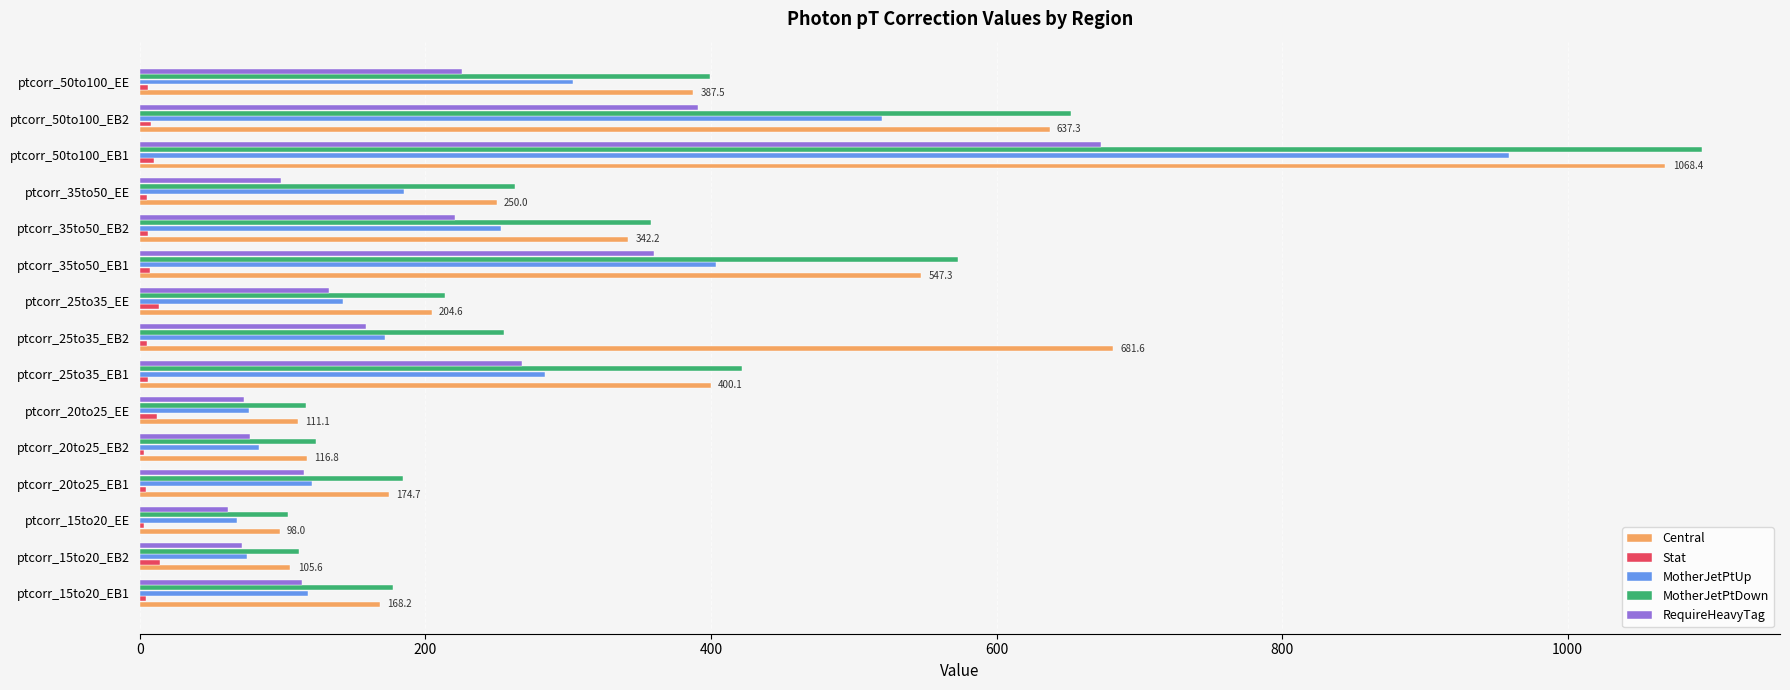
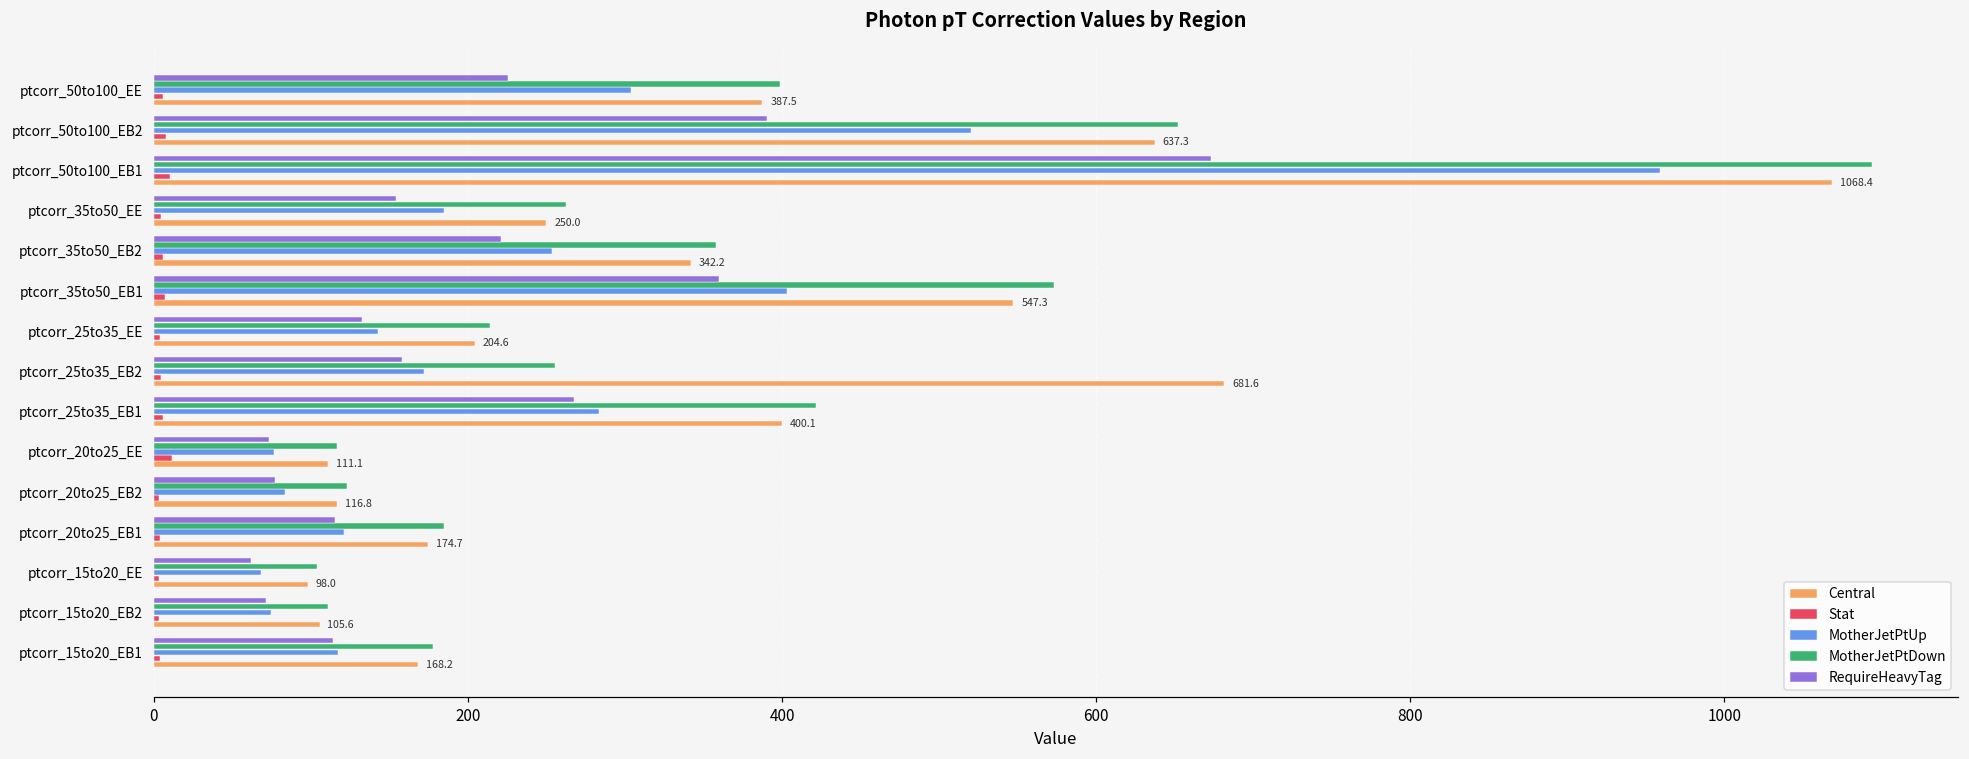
  {
    "Central": {
      "ptcorr_50to100_EE": 387.5,
      "ptcorr_50to100_EB2": 637.3,
      "ptcorr_50to100_EB1": 1068.4,
      "ptcorr_35to50_EE": 250.0,
      "ptcorr_35to50_EB2": 342.2,
      "ptcorr_35to50_EB1": 547.3,
      "ptcorr_25to35_EE": 204.6,
      "ptcorr_25to35_EB2": 681.6,
      "ptcorr_25to35_EB1": 400.1,
      "ptcorr_20to25_EE": 111.1,
      "ptcorr_20to25_EB2": 116.8,
      "ptcorr_20to25_EB1": 174.7,
      "ptcorr_15to20_EE": 98.0,
      "ptcorr_15to20_EB2": 105.6,
      "ptcorr_15to20_EB1": 168.2
    },
    "Stat": {
      "ptcorr_50to100_EE": 6,
      "ptcorr_50to100_EB2": 8,
      "ptcorr_50to100_EB1": 10,
      "ptcorr_35to50_EE": 5,
      "ptcorr_35to50_EB2": 6,
      "ptcorr_35to50_EB1": 7,
-     "ptcorr_25to35_EE": 13,
+     "ptcorr_25to35_EE": 4,
      "ptcorr_25to35_EB2": 5,
      "ptcorr_25to35_EB1": 6,
      "ptcorr_20to25_EE": 12,
      "ptcorr_20to25_EB2": 3,
      "ptcorr_20to25_EB1": 4,
      "ptcorr_15to20_EE": 3,
-     "ptcorr_15to20_EB2": 15,
+     "ptcorr_15to20_EB2": 3,
      "ptcorr_15to20_EB1": 4
    },
    "MotherJetPtUp": {
      "ptcorr_50to100_EE": 304,
      "ptcorr_50to100_EB2": 520,
      "ptcorr_50to100_EB1": 959,
      "ptcorr_35to50_EE": 185,
      "ptcorr_35to50_EB2": 253,
      "ptcorr_35to50_EB1": 403,
      "ptcorr_25to35_EE": 142,
      "ptcorr_25to35_EB2": 172,
      "ptcorr_25to35_EB1": 284,
      "ptcorr_20to25_EE": 77,
      "ptcorr_20to25_EB2": 83,
      "ptcorr_20to25_EB1": 121,
      "ptcorr_15to20_EE": 68,
      "ptcorr_15to20_EB2": 75,
      "ptcorr_15to20_EB1": 118
    },
    "MotherJetPtDown": {
      "ptcorr_50to100_EE": 399,
      "ptcorr_50to100_EB2": 652,
      "ptcorr_50to100_EB1": 1094,
      "ptcorr_35to50_EE": 263,
      "ptcorr_35to50_EB2": 358,
      "ptcorr_35to50_EB1": 573,
      "ptcorr_25to35_EE": 214,
      "ptcorr_25to35_EB2": 255,
      "ptcorr_25to35_EB1": 422,
      "ptcorr_20to25_EE": 117,
      "ptcorr_20to25_EB2": 123,
      "ptcorr_20to25_EB1": 185,
      "ptcorr_15to20_EE": 104,
      "ptcorr_15to20_EB2": 111,
      "ptcorr_15to20_EB1": 178
    },
    "RequireHeavyTag": {
      "ptcorr_50to100_EE": 226,
      "ptcorr_50to100_EB2": 391,
      "ptcorr_50to100_EB1": 673,
-     "ptcorr_35to50_EE": 99,
+     "ptcorr_35to50_EE": 154,
      "ptcorr_35to50_EB2": 221,
      "ptcorr_35to50_EB1": 360,
      "ptcorr_25to35_EE": 132,
      "ptcorr_25to35_EB2": 158,
      "ptcorr_25to35_EB1": 268,
      "ptcorr_20to25_EE": 73,
      "ptcorr_20to25_EB2": 77,
      "ptcorr_20to25_EB1": 115,
      "ptcorr_15to20_EE": 62,
      "ptcorr_15to20_EB2": 72,
      "ptcorr_15to20_EB1": 114
    }
  }
